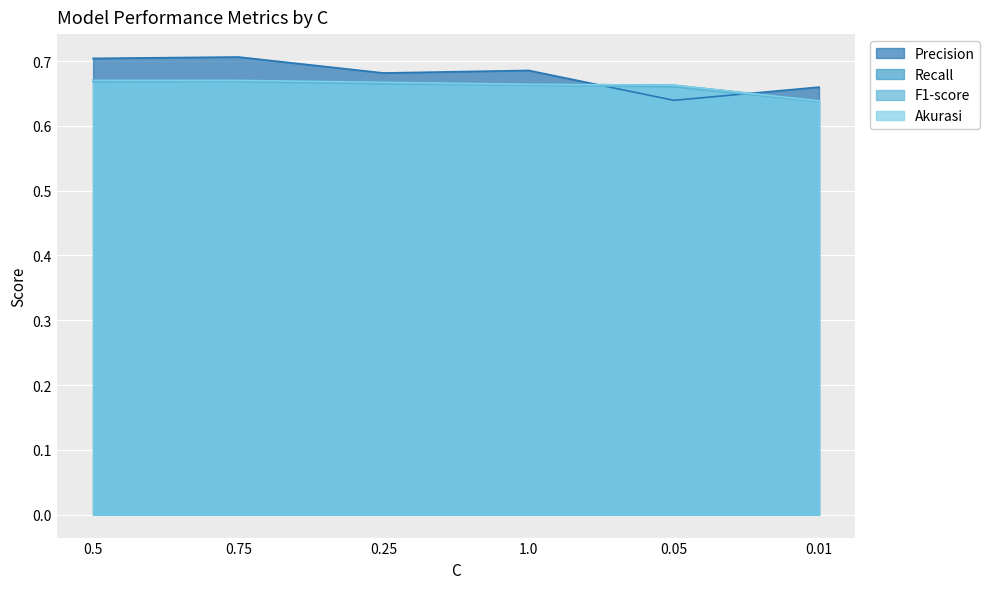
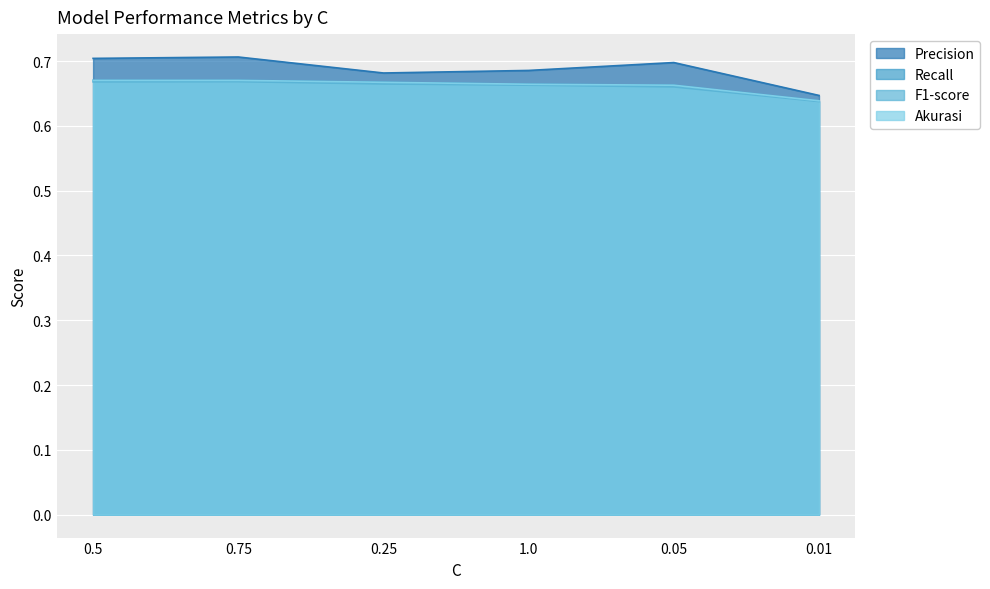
  {
    "Precision": {
      "0.5": 0.70,
      "0.75": 0.71,
      "0.25": 0.68,
      "1.0": 0.69,
-     "0.05": 0.64,
-     "0.01": 0.66
+     "0.05": 0.70,
+     "0.01": 0.65
    }
  }
